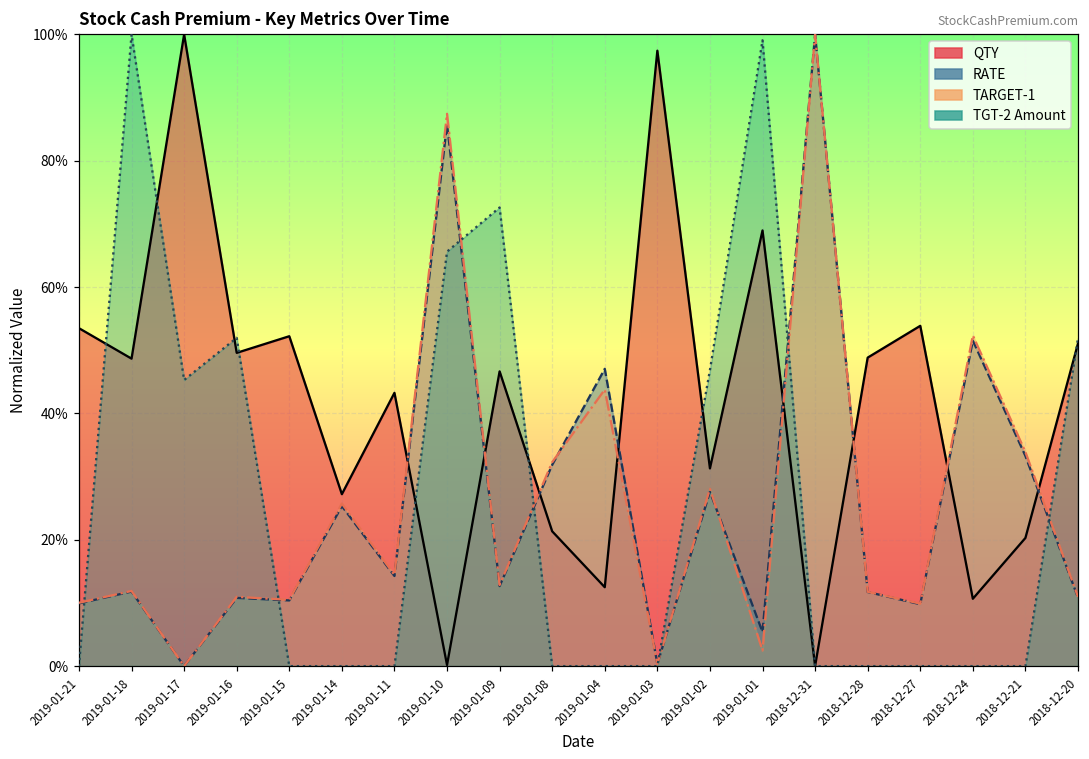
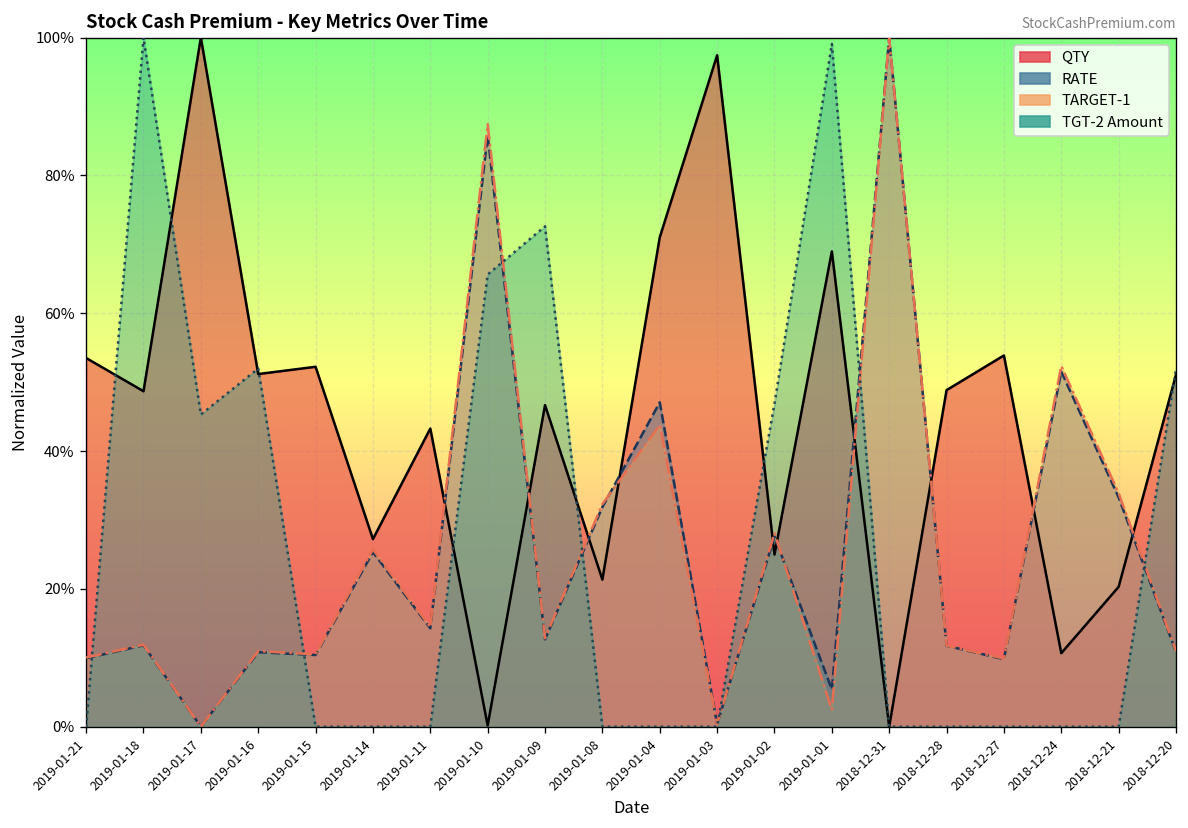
  {
    "QTY": {
      "2019-01-21": "54%",
      "2019-01-18": "49%",
      "2019-01-17": "100%",
-     "2019-01-16": "50%",
+     "2019-01-16": "51%",
      "2019-01-15": "52%",
      "2019-01-14": "27%",
      "2019-01-11": "43%",
      "2019-01-10": "0%",
      "2019-01-09": "47%",
      "2019-01-08": "21%",
-     "2019-01-04": "12%",
+     "2019-01-04": "71%",
      "2019-01-03": "97%",
-     "2019-01-02": "31%",
+     "2019-01-02": "25%",
      "2019-01-01": "69%",
      "2018-12-28": "49%",
      "2018-12-27": "54%",
      "2018-12-24": "11%",
      "2018-12-21": "20%",
      "2018-12-20": "51%"
    },
    "TARGET-1": {
      "2019-01-10": "87%",
      "2019-01-04": "44%",
      "2019-01-02": "28%",
      "2019-01-01": "2%",
      "2018-12-24": "52%",
      "2018-12-21": "34%"
    }
  }
